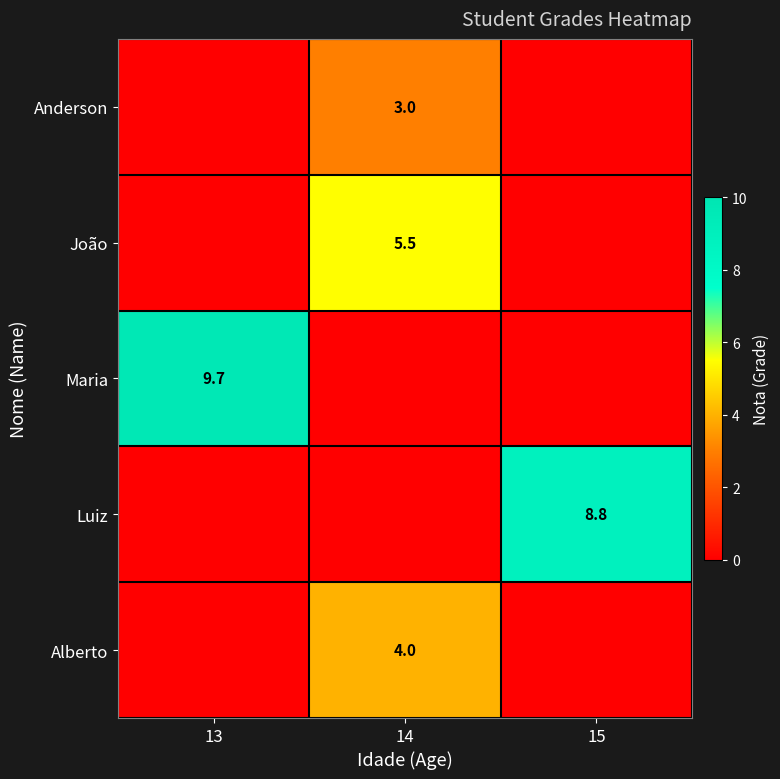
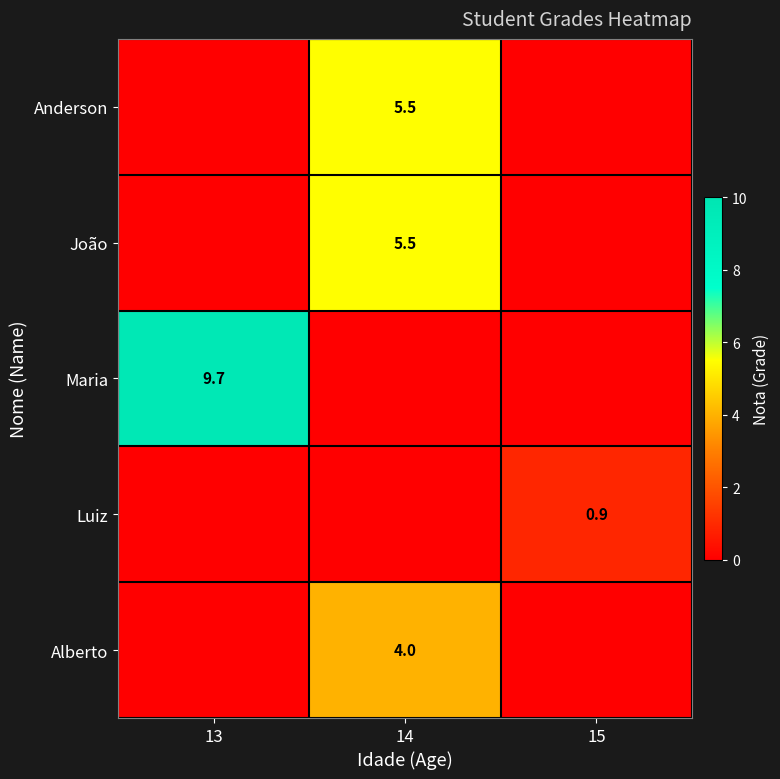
  {
    "Anderson": {
-     "14": 3.0
+     "14": 5.5
    },
    "João": {
      "14": 5.5
    },
    "Maria": {
      "13": 9.7
    },
    "Luiz": {
-     "15": 8.8
+     "15": 0.9
    },
    "Alberto": {
      "14": 4.0
    }
  }
